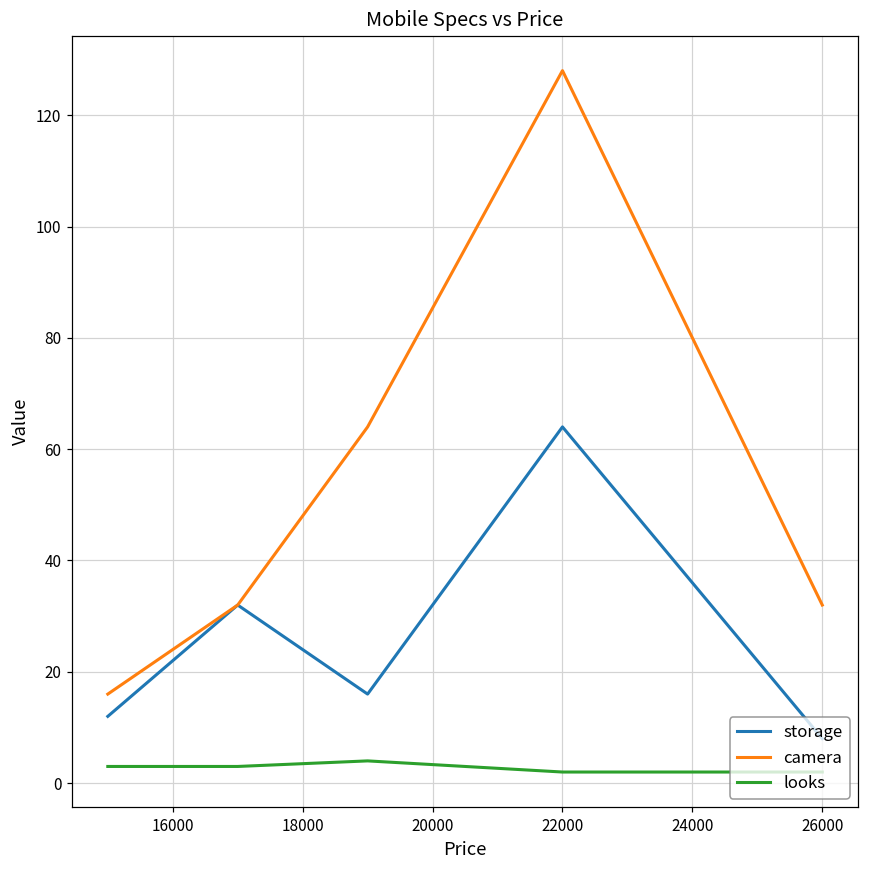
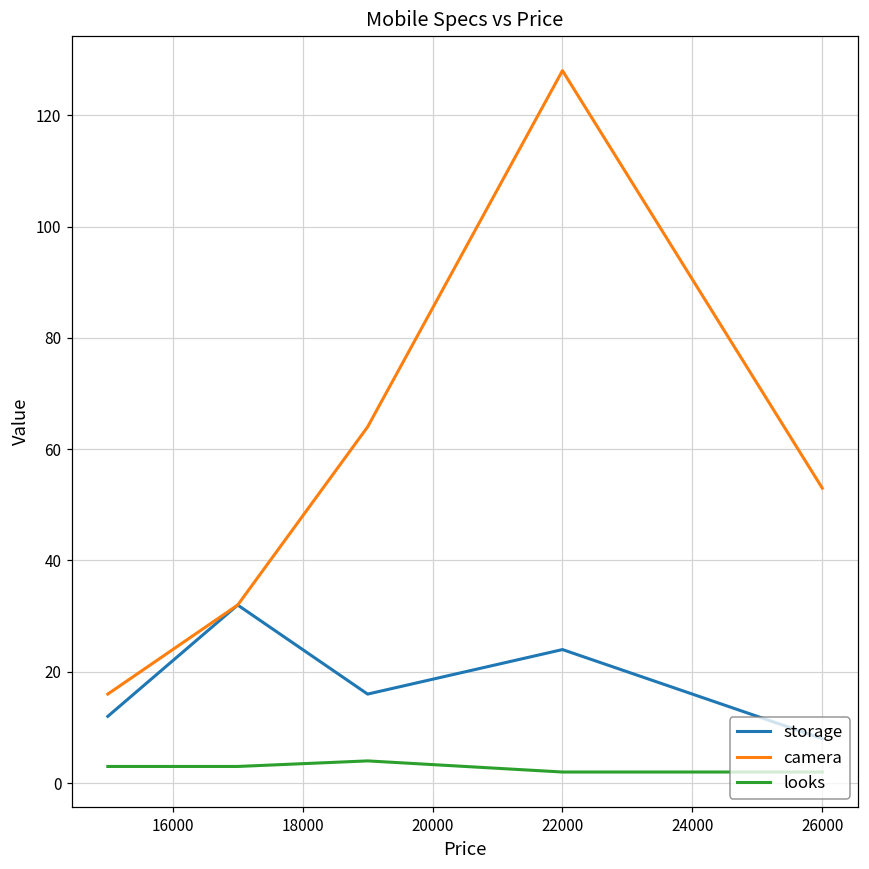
  {
    "storage": {
-     "22000": 64
+     "22000": 24
    },
    "camera": {
      "22000": 128,
-     "26000": 32
+     "26000": 53
    },
    "looks": {
      "22000": 2
    }
  }
